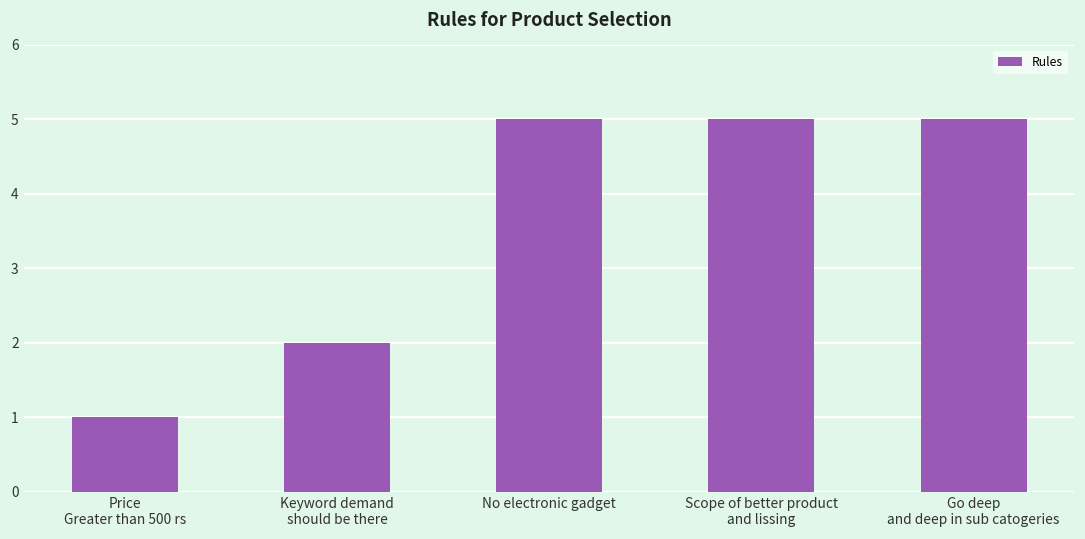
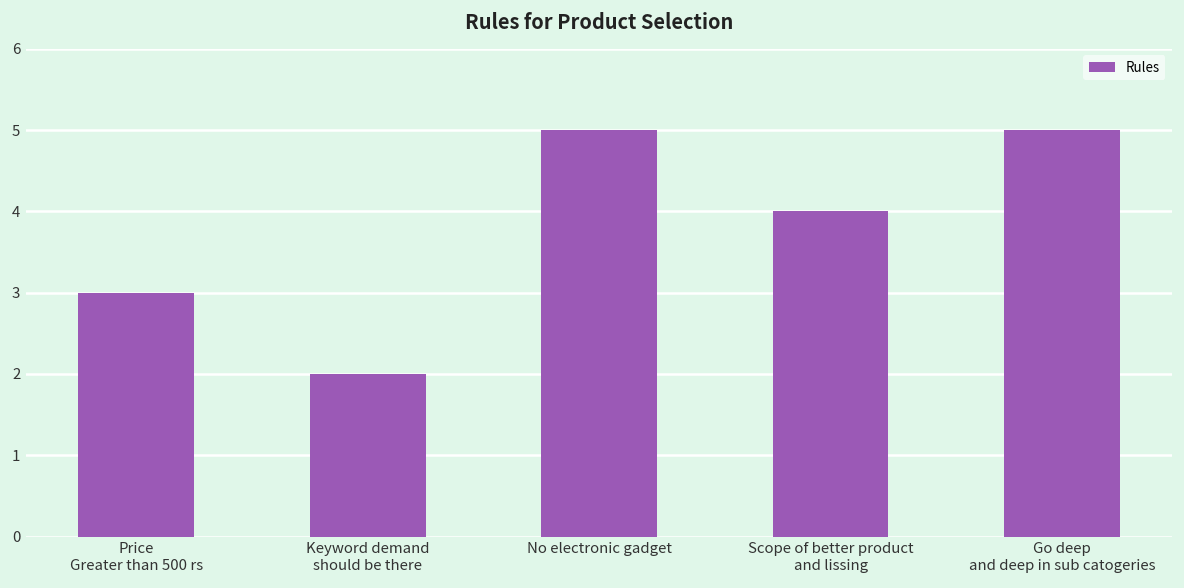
  {
-   "Price Greater than 500 rs": 1,
+   "Price Greater than 500 rs": 3,
    "Keyword demand should be there": 2,
    "No electronic gadget": 5,
-   "Scope of better product and lissing": 5,
+   "Scope of better product and lissing": 4,
    "Go deep and deep in sub catogeries": 5
  }
